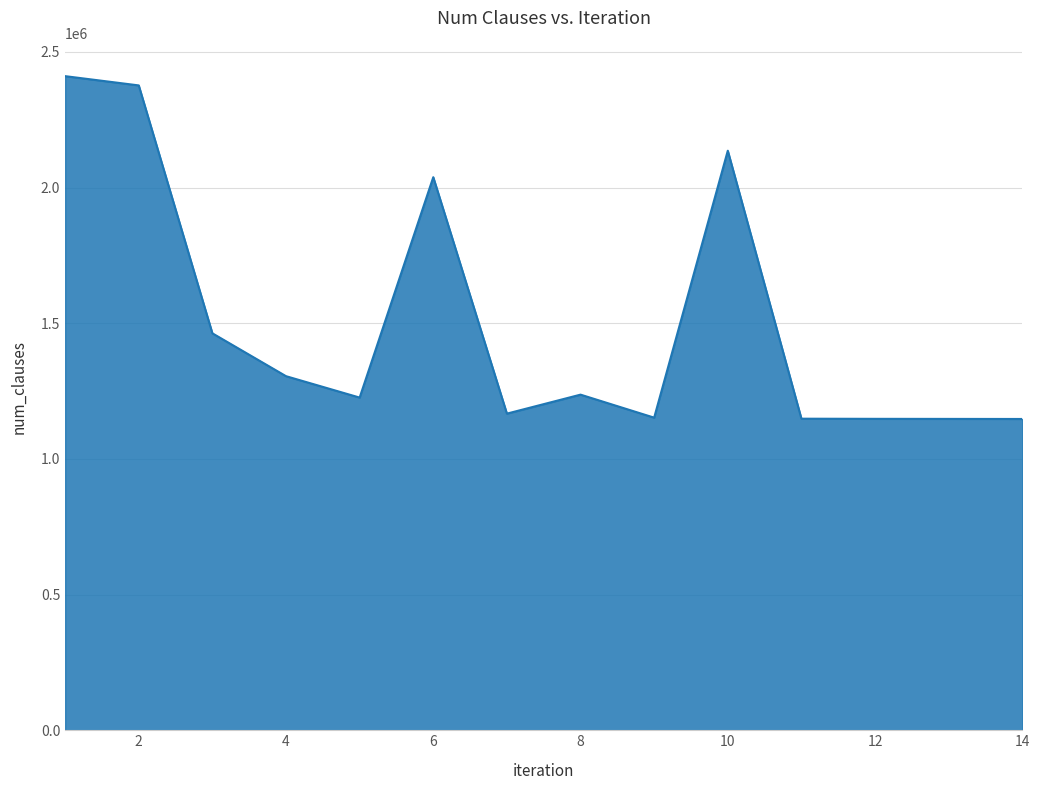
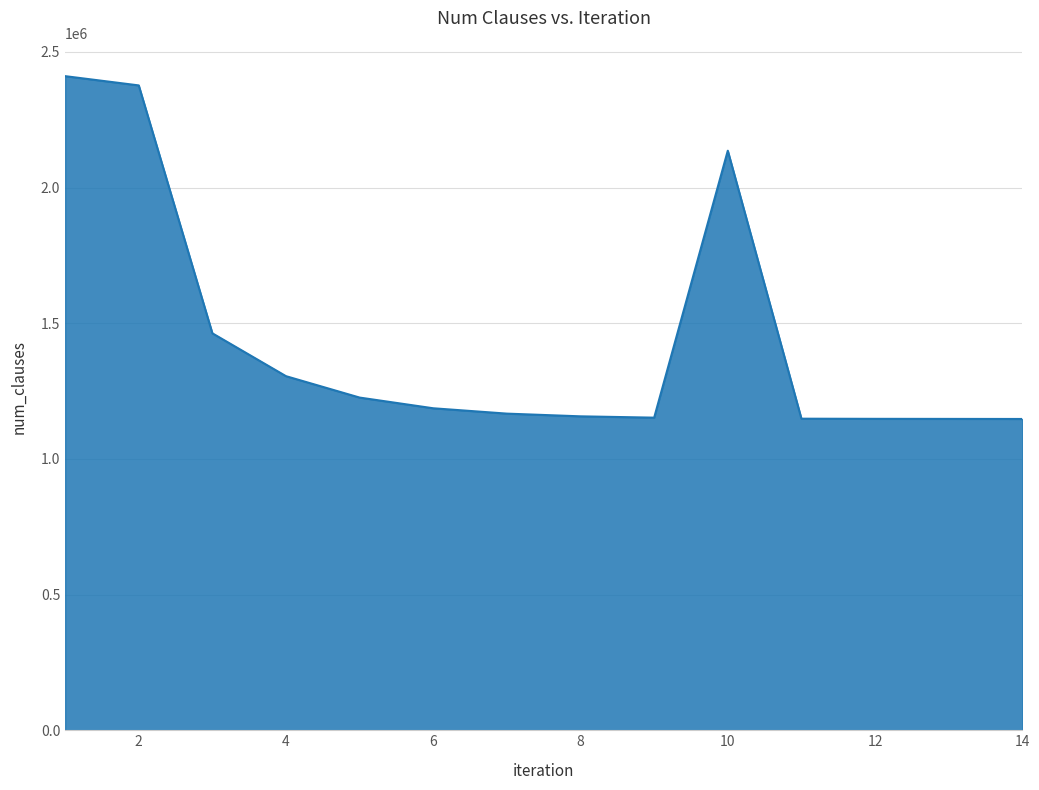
  {
    "2": 2380000,
    "4": 1300000,
-   "6": 2040000,
-   "8": 1240000,
+   "6": 1190000,
+   "8": 1160000,
    "10": 2140000,
    "12": 1150000,
    "14": 1150000
  }
